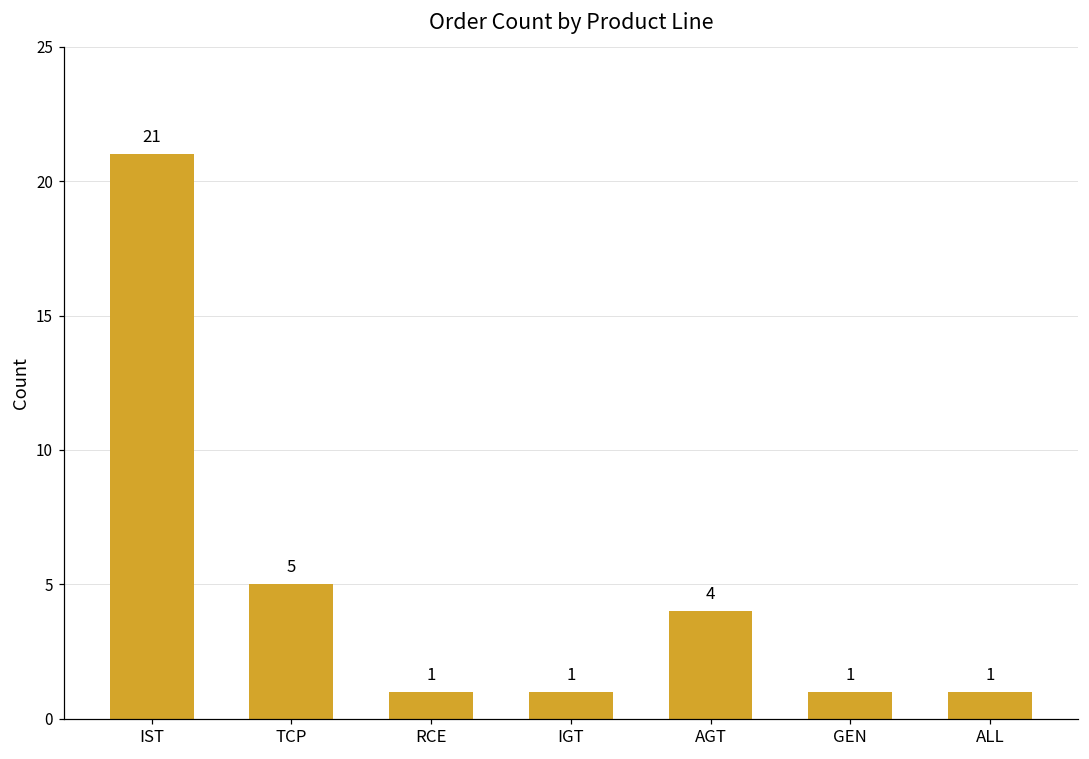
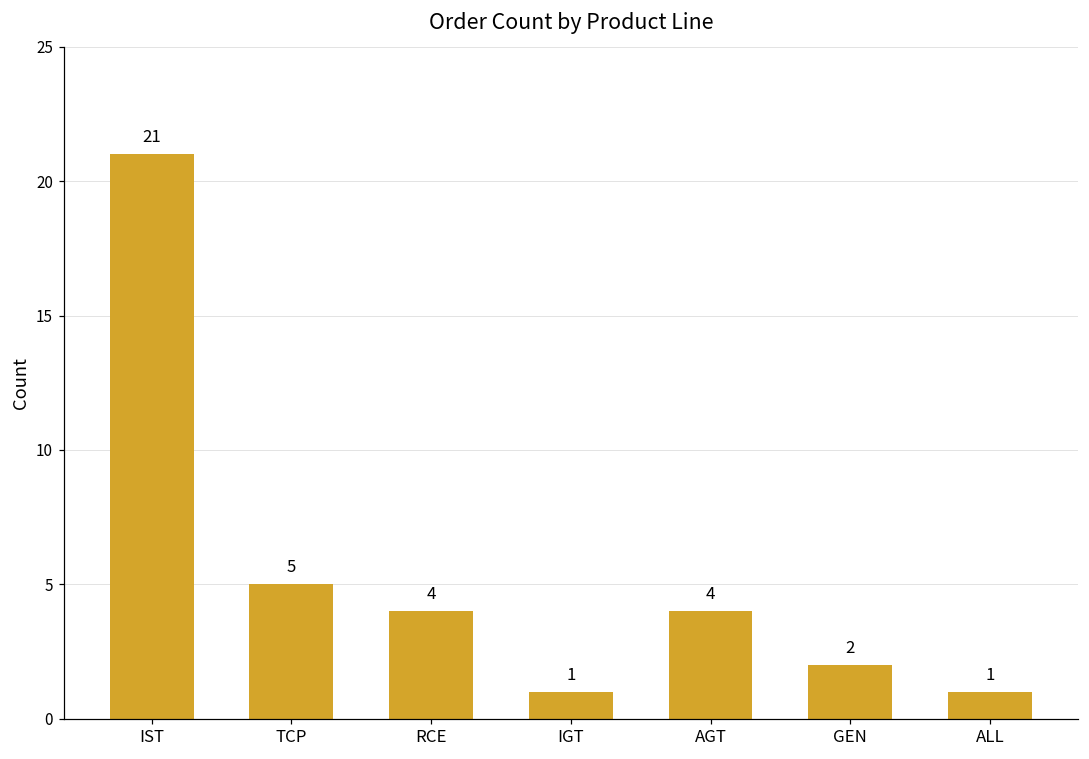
  {
    "IST": 21,
    "TCP": 5,
-   "RCE": 1,
+   "RCE": 4,
    "IGT": 1,
    "AGT": 4,
-   "GEN": 1,
+   "GEN": 2,
    "ALL": 1
  }
